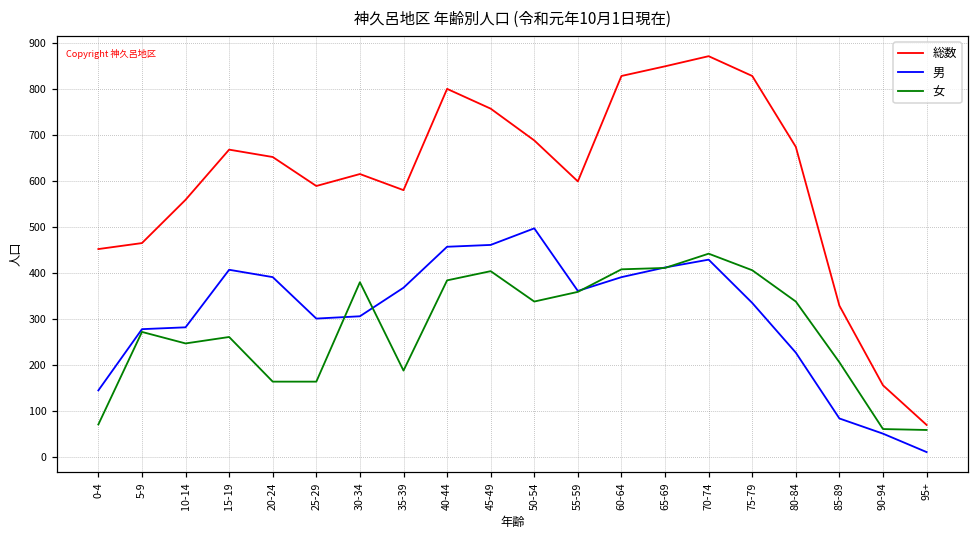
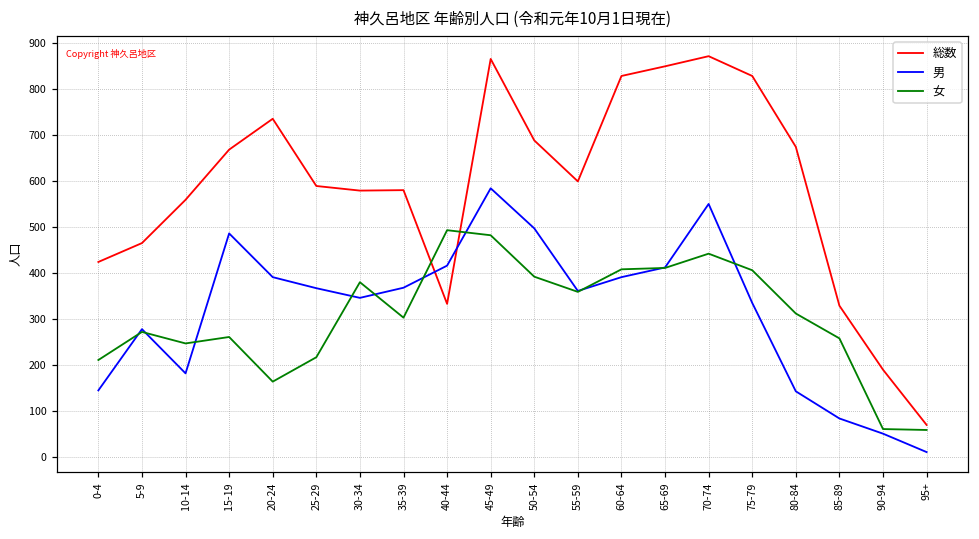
  {
    "総数": {
-     "0-4": 450,
+     "0-4": 420,
      "5-9": 470,
      "10-14": 560,
      "15-19": 670,
-     "20-24": 650,
+     "20-24": 740,
      "25-29": 590,
-     "30-34": 620,
+     "30-34": 580,
      "35-39": 580,
-     "40-44": 800,
-     "45-49": 760,
+     "40-44": 330,
+     "45-49": 870,
      "50-54": 690,
      "55-59": 600,
      "60-64": 830,
      "65-69": 850,
      "70-74": 870,
      "75-79": 830,
      "80-84": 670,
      "85-89": 330,
-     "90-94": 160,
+     "90-94": 190,
      "95+": 70
    },
    "男": {
      "0-4": 150,
      "5-9": 280,
-     "10-14": 280,
-     "15-19": 410,
+     "10-14": 180,
+     "15-19": 490,
      "20-24": 390,
-     "25-29": 300,
-     "30-34": 310,
+     "25-29": 370,
+     "30-34": 350,
      "35-39": 370,
-     "40-44": 460,
-     "45-49": 460,
+     "40-44": 420,
+     "45-49": 580,
      "50-54": 500,
      "60-64": 390,
-     "70-74": 430,
+     "70-74": 550,
      "75-79": 340,
-     "80-84": 230,
+     "80-84": 140,
      "85-89": 80,
      "90-94": 50,
      "95+": 10
    },
    "女": {
-     "0-4": 70,
+     "0-4": 210,
      "5-9": 270,
      "10-14": 250,
      "15-19": 260,
      "20-24": 160,
-     "25-29": 160,
+     "25-29": 220,
      "30-34": 380,
-     "35-39": 190,
-     "40-44": 380,
-     "45-49": 400,
-     "50-54": 340,
+     "35-39": 300,
+     "40-44": 490,
+     "45-49": 480,
+     "50-54": 390,
      "60-64": 410,
      "70-74": 440,
      "75-79": 410,
-     "80-84": 340,
-     "85-89": 210,
+     "80-84": 310,
+     "85-89": 260,
      "90-94": 60,
      "95+": 60
    }
  }
